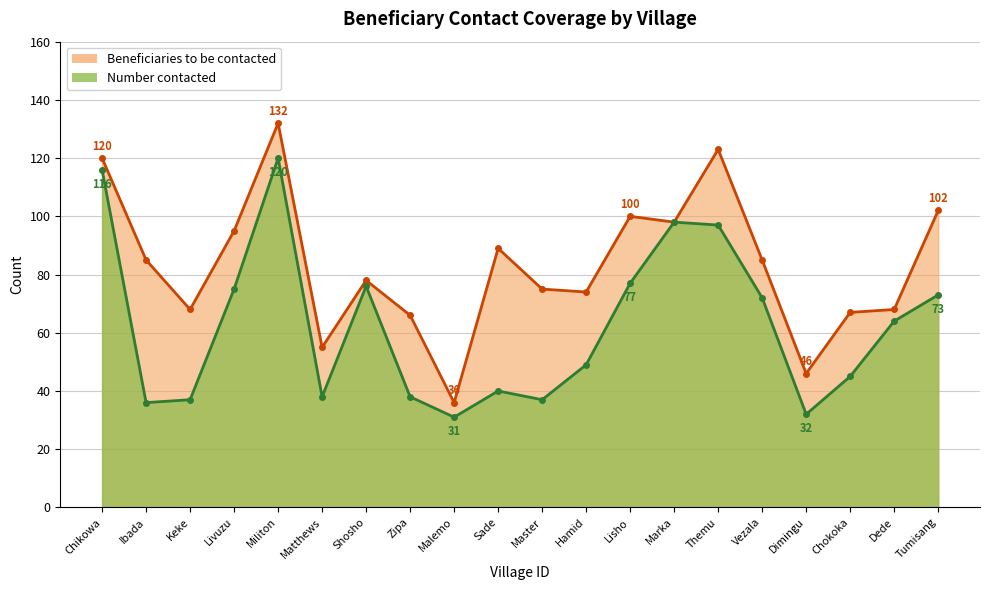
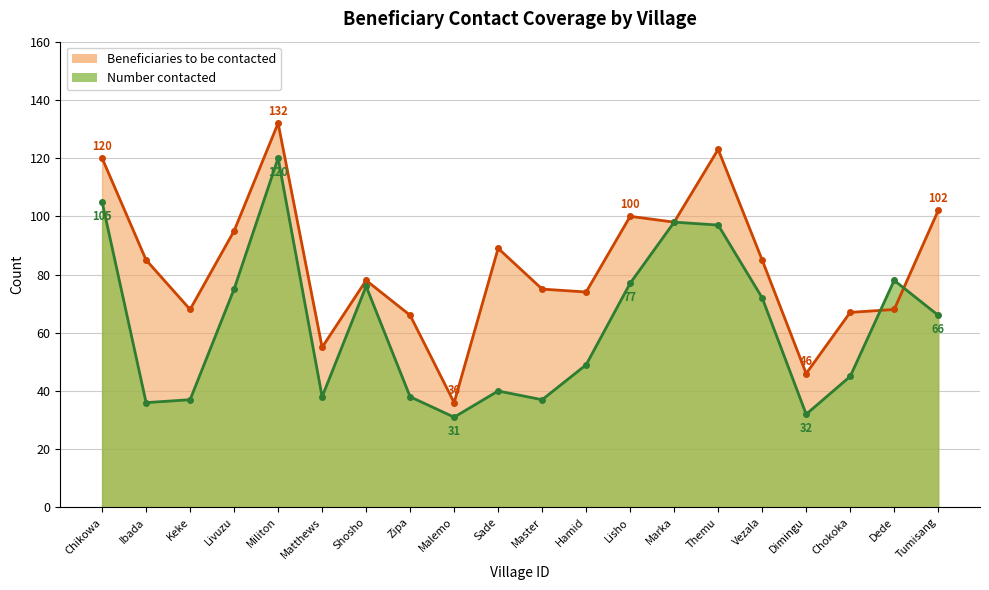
  {
    "Beneficiaries to be contacted": {
      "Chikowa": 120,
      "Militon": 132,
      "Malemo": 36,
      "Lisho": 100,
      "Dimingu": 46,
      "Tumisang": 102
    },
    "Number contacted": {
-     "Chikowa": 116,
+     "Chikowa": 105,
      "Militon": 120,
      "Malemo": 31,
      "Lisho": 77,
      "Dimingu": 32,
-     "Dede": 64,
-     "Tumisang": 73
+     "Dede": 78,
+     "Tumisang": 66
    }
  }
